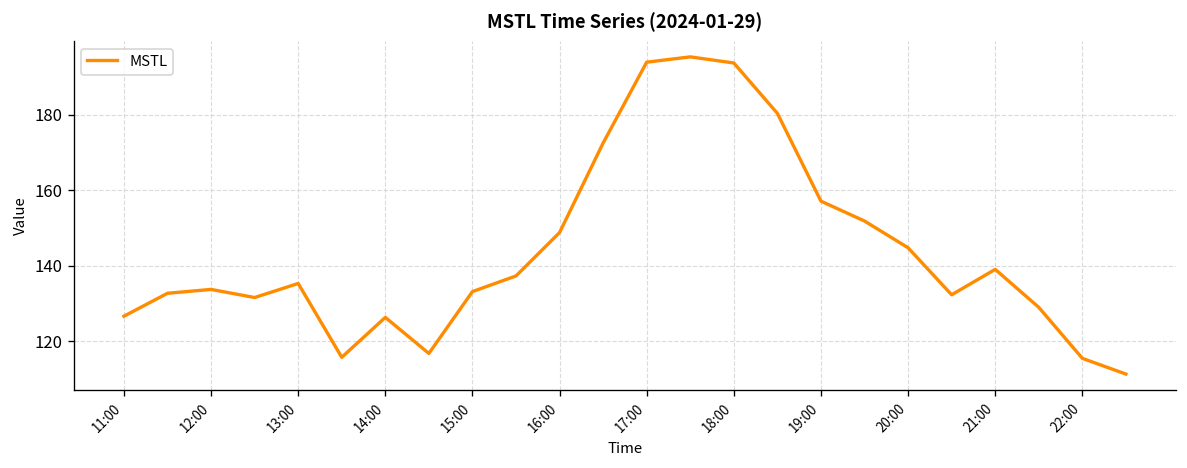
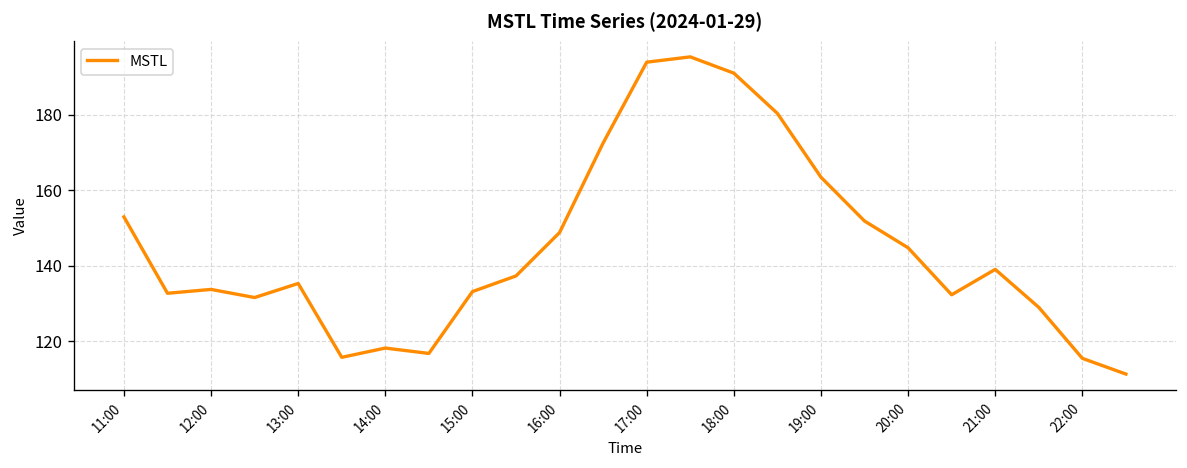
  {
-   "11:00": 127,
+   "11:00": 153,
    "12:00": 134,
    "13:00": 135,
-   "14:00": 126,
+   "14:00": 118,
    "15:00": 133,
    "16:00": 149,
    "17:00": 194,
-   "18:00": 194,
-   "19:00": 157,
+   "18:00": 191,
+   "19:00": 163,
    "20:00": 145,
    "21:00": 139,
    "22:00": 115
  }
